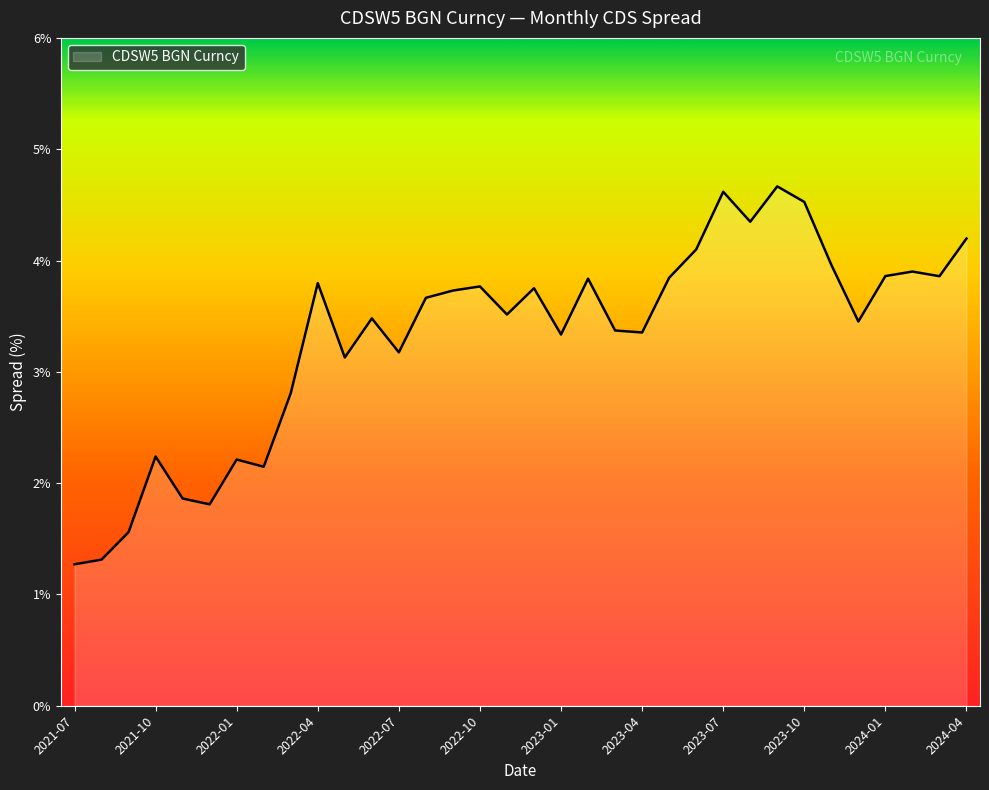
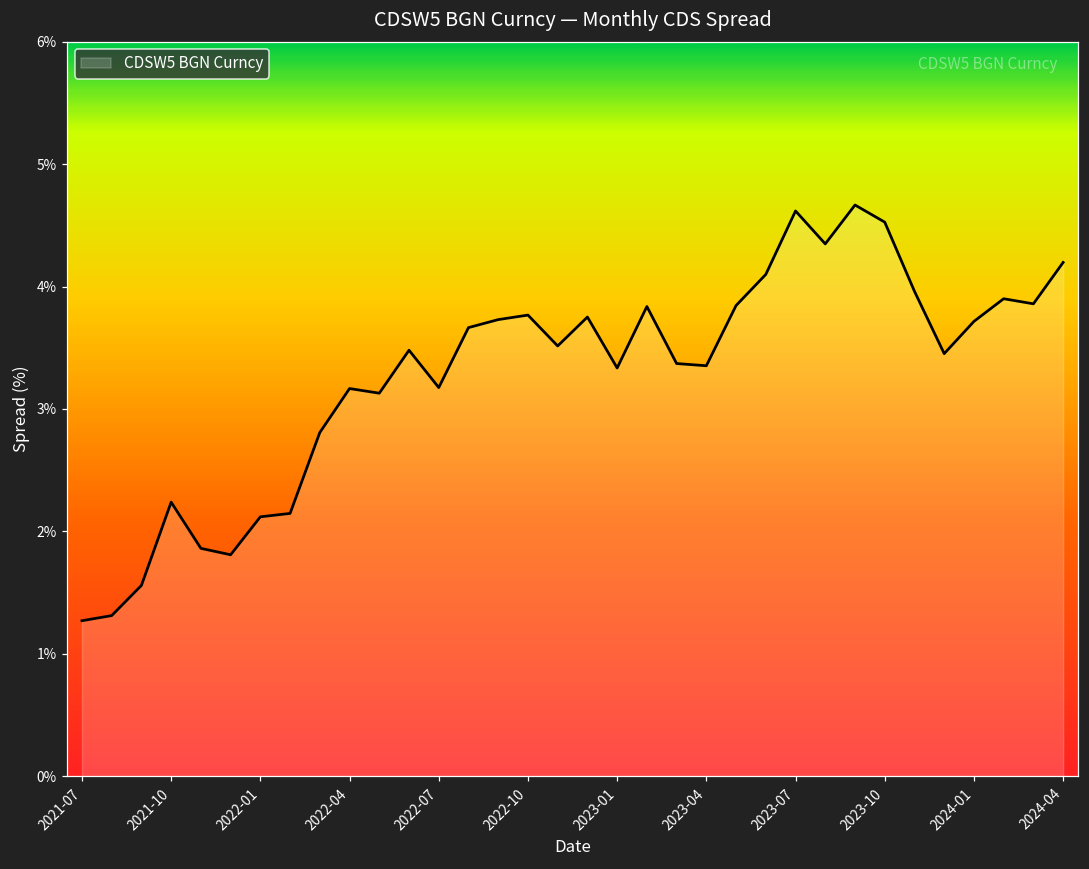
  {
    "2021-07": "1.27%",
    "2021-10": "2.24%",
-   "2022-01": "2.21%",
-   "2022-04": "3.80%",
+   "2022-01": "2.12%",
+   "2022-04": "3.17%",
    "2022-07": "3.18%",
    "2022-10": "3.77%",
    "2023-01": "3.34%",
    "2023-04": "3.35%",
    "2023-07": "4.62%",
    "2023-10": "4.53%",
-   "2024-01": "3.86%",
+   "2024-01": "3.72%",
    "2024-04": "4.20%"
  }
